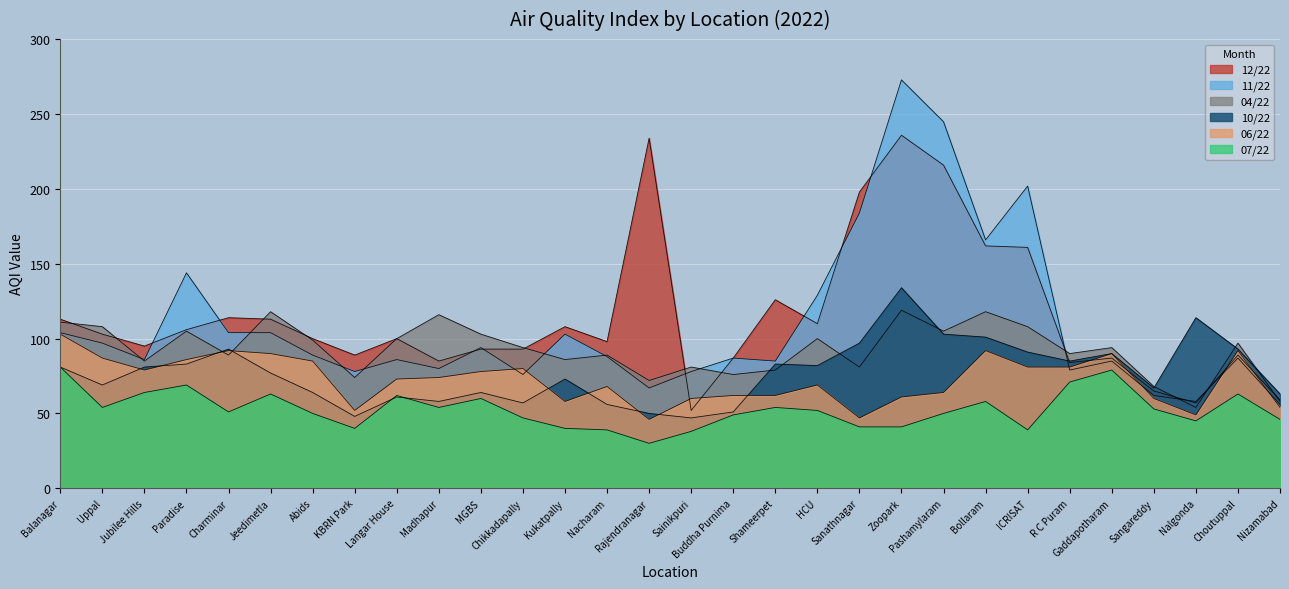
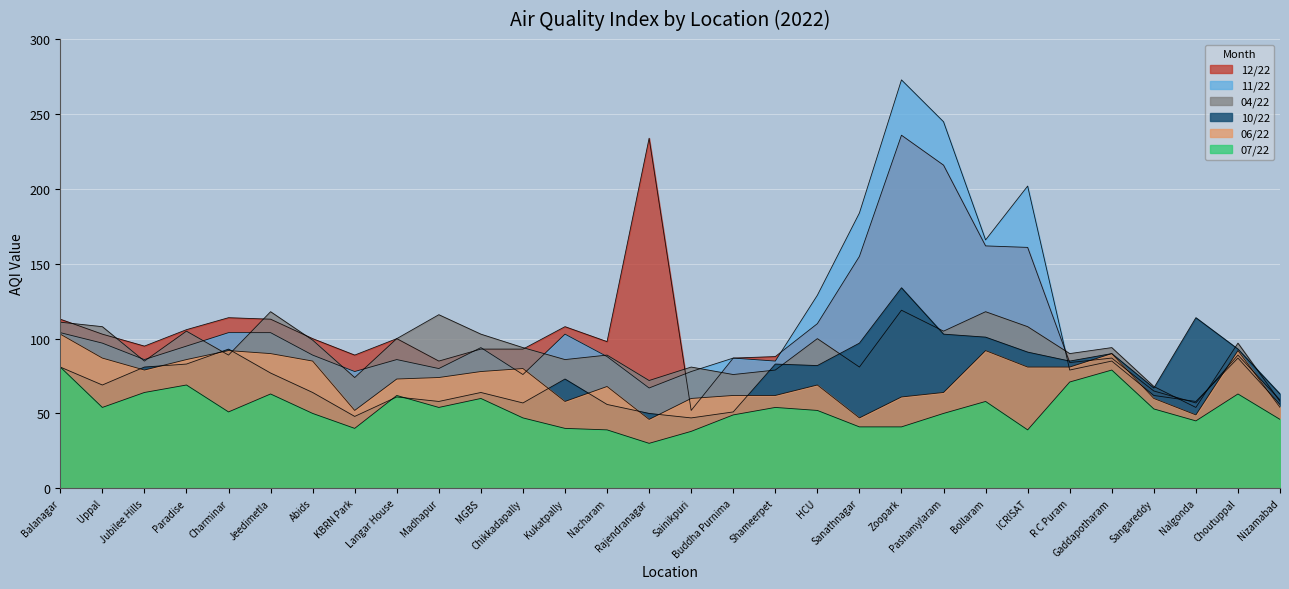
  {
    "12/22": {
      "Balanagar": 113,
      "Uppal": 103,
      "Jubilee Hills": 95,
      "Charminar": 114,
      "Jeedimetla": 113,
      "KBRN Park": 89,
      "Madhapur": 85,
      "Kukatpally": 108,
      "Nacharam": 98,
      "Rajendranagar": 234,
      "Sainikpuri": 52,
-     "Shameerpet": 126,
+     "Shameerpet": 88,
      "HCU": 110,
-     "Sanathnagar": 198,
+     "Sanathnagar": 155,
      "Zoopark": 236,
      "Pashamylaram": 216,
      "Bollaram": 162,
      "ICRISAT": 161,
      "Gaddapotharam": 87,
      "Sangareddy": 65,
      "Choutuppal": 89
    },
    "11/22": {
      "Uppal": 97,
-     "Paradise": 144,
+     "Paradise": 95,
      "Charminar": 104,
      "Jeedimetla": 104,
      "Abids": 89,
      "KBRN Park": 78,
      "Langar House": 86,
      "Madhapur": 80,
      "Chikkadapally": 76,
      "Kukatpally": 103,
      "Rajendranagar": 67,
      "Sainikpuri": 78,
      "Shameerpet": 85,
      "HCU": 129,
      "Sanathnagar": 184,
      "Zoopark": 273,
      "Pashamylaram": 245,
      "Bollaram": 166,
      "ICRISAT": 202,
      "R C Puram": 79,
      "Gaddapotharam": 85,
      "Sangareddy": 62,
      "Choutuppal": 87,
      "Nizamabad": 56
    },
    "04/22": {
      "Balanagar": 111,
      "Uppal": 108,
      "Charminar": 89,
      "Jeedimetla": 118,
      "KBRN Park": 74,
      "Madhapur": 116,
      "MGBS": 103,
      "Kukatpally": 86,
      "Rajendranagar": 72,
      "Sainikpuri": 81,
      "Buddha Purnima": 76,
      "Shameerpet": 79,
      "HCU": 100,
      "Sanathnagar": 81,
      "Zoopark": 119,
      "Pashamylaram": 105,
      "Bollaram": 118,
      "ICRISAT": 108,
      "R C Puram": 90,
      "Gaddapotharam": 94,
      "Nalgonda": 54,
      "Choutuppal": 97
    },
    "10/22": {
      "Uppal": 69,
      "Jubilee Hills": 81,
      "Paradise": 83,
      "Jeedimetla": 77,
      "Abids": 64,
      "KBRN Park": 48,
      "Madhapur": 58,
      "MGBS": 64,
      "Chikkadapally": 57,
      "Kukatpally": 73,
      "Nacharam": 56,
      "Rajendranagar": 50,
      "Sainikpuri": 47,
      "Buddha Purnima": 51,
      "Shameerpet": 83,
      "HCU": 82,
      "Sanathnagar": 97,
      "Zoopark": 134,
      "Pashamylaram": 103,
      "Bollaram": 101,
      "ICRISAT": 91,
      "Nalgonda": 114,
      "Nizamabad": 63
    },
    "06/22": {
      "Uppal": 87,
      "Jubilee Hills": 79,
      "Paradise": 86,
      "Jeedimetla": 90,
      "Abids": 85,
      "KBRN Park": 52,
      "Langar House": 73,
      "Madhapur": 74,
      "MGBS": 78,
      "Chikkadapally": 80,
      "Kukatpally": 58,
      "Nacharam": 68,
      "Rajendranagar": 46,
      "Sainikpuri": 60,
      "Buddha Purnima": 62,
      "Shameerpet": 62,
      "HCU": 69,
      "Sanathnagar": 47,
      "Zoopark": 61,
      "Pashamylaram": 64,
      "Bollaram": 92,
      "ICRISAT": 81,
      "R C Puram": 81,
      "Sangareddy": 60,
      "Nalgonda": 49,
      "Nizamabad": 54
    },
    "07/22": {
      "Uppal": 54,
      "Jubilee Hills": 64,
      "Paradise": 69,
      "Charminar": 51,
      "Jeedimetla": 63,
      "Abids": 50,
      "KBRN Park": 40,
      "Madhapur": 54,
      "MGBS": 60,
      "Chikkadapally": 47,
      "Kukatpally": 40,
      "Nacharam": 39,
      "Rajendranagar": 30,
      "Sainikpuri": 38,
      "Buddha Purnima": 49,
      "Shameerpet": 54,
      "HCU": 52,
      "Sanathnagar": 41,
      "Zoopark": 41,
      "Pashamylaram": 50,
      "Bollaram": 58,
      "ICRISAT": 39,
      "R C Puram": 71,
      "Gaddapotharam": 79,
      "Sangareddy": 53,
      "Nalgonda": 45,
      "Choutuppal": 63,
      "Nizamabad": 46
    }
  }
